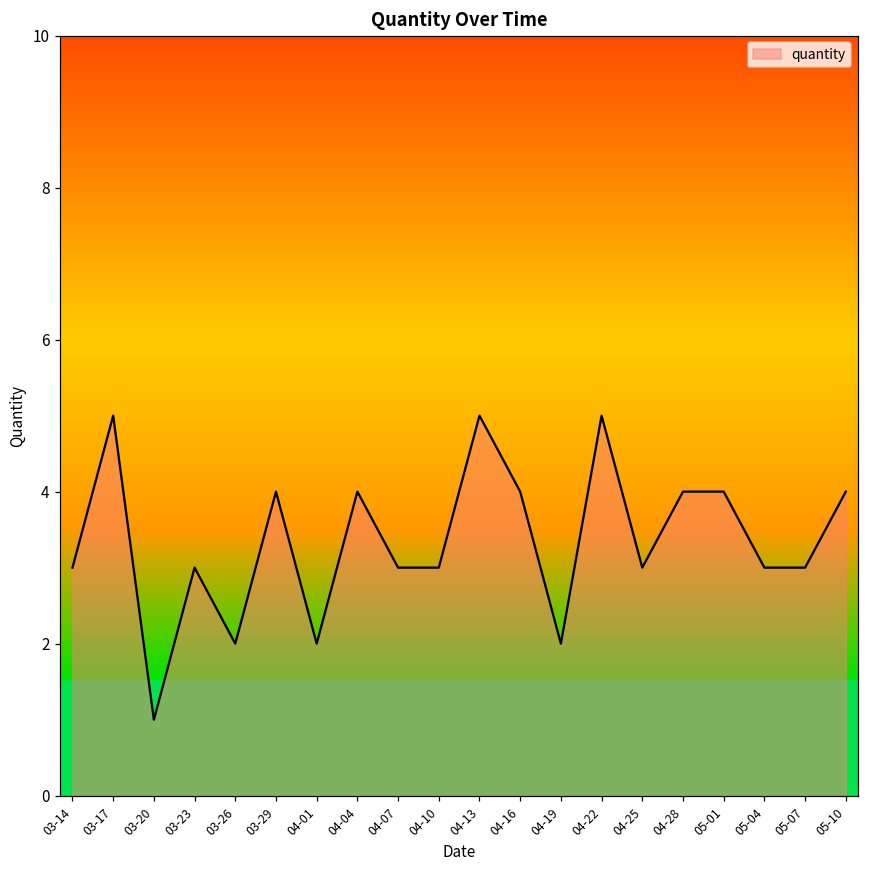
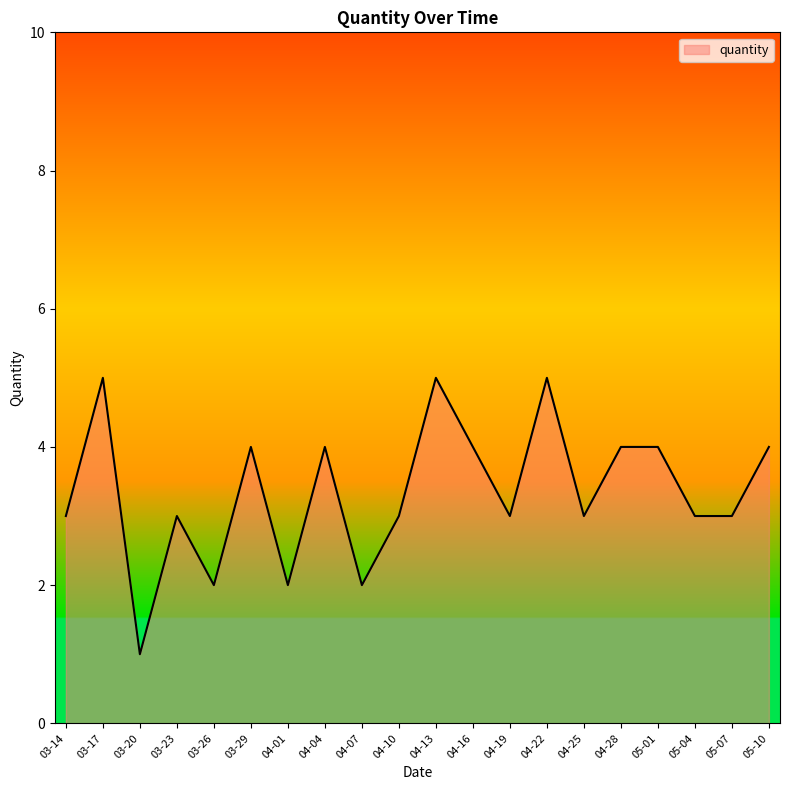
  {
    "03-14": 3,
    "03-17": 5,
    "03-20": 1,
    "03-23": 3,
    "03-26": 2,
    "03-29": 4,
    "04-01": 2,
    "04-04": 4,
-   "04-07": 3,
+   "04-07": 2,
    "04-10": 3,
    "04-13": 5,
    "04-16": 4,
-   "04-19": 2,
+   "04-19": 3,
    "04-22": 5,
    "04-25": 3,
    "04-28": 4,
    "05-01": 4,
    "05-04": 3,
    "05-07": 3,
    "05-10": 4
  }
